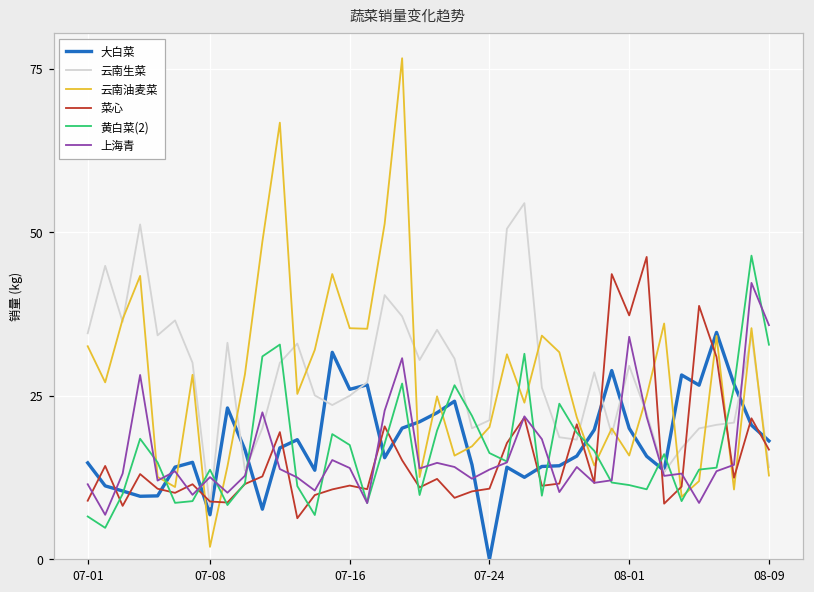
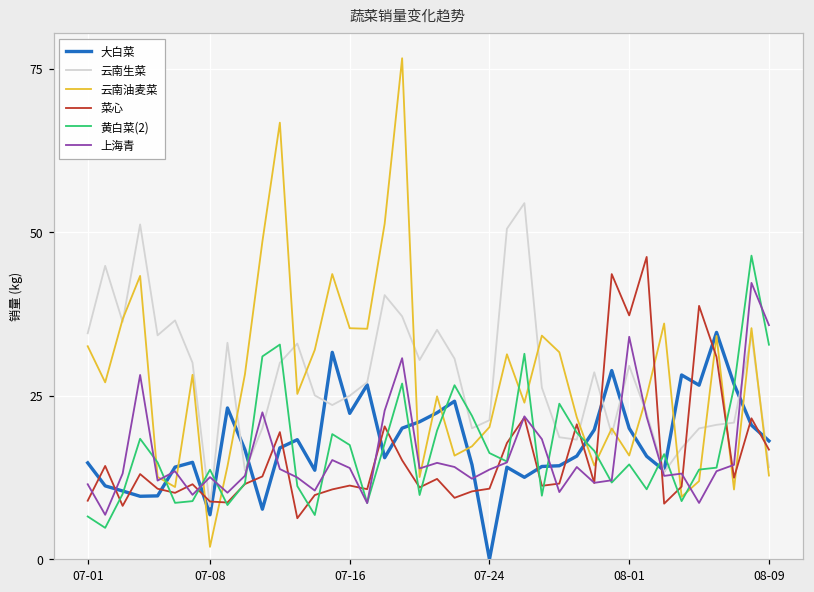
  {
    "大白菜": {
      "07-01": 15,
      "07-08": 7,
-     "07-16": 26,
+     "07-16": 22,
      "07-24": 0,
      "08-01": 20,
      "08-09": 18
    },
    "云南生菜": {
      "07-01": 35,
      "07-08": 8,
      "07-16": 25,
      "07-24": 21,
      "08-01": 30,
      "08-09": 14
    },
    "云南油麦菜": {
      "07-01": 33,
      "07-08": 2,
      "07-16": 35,
      "07-24": 20,
      "08-01": 16,
      "08-09": 13
    },
    "菜心": {
      "07-01": 9,
      "07-08": 9,
      "07-16": 11,
      "07-24": 11,
      "08-01": 37,
      "08-09": 17
    },
    "黄白菜(2)": {
      "07-01": 7,
      "07-08": 14,
      "07-16": 17,
      "07-24": 16,
-     "08-01": 11,
+     "08-01": 15,
      "08-09": 33
    },
    "上海青": {
      "07-01": 11,
      "07-08": 13,
      "07-16": 14,
      "07-24": 14,
      "08-01": 34,
      "08-09": 36
    }
  }
